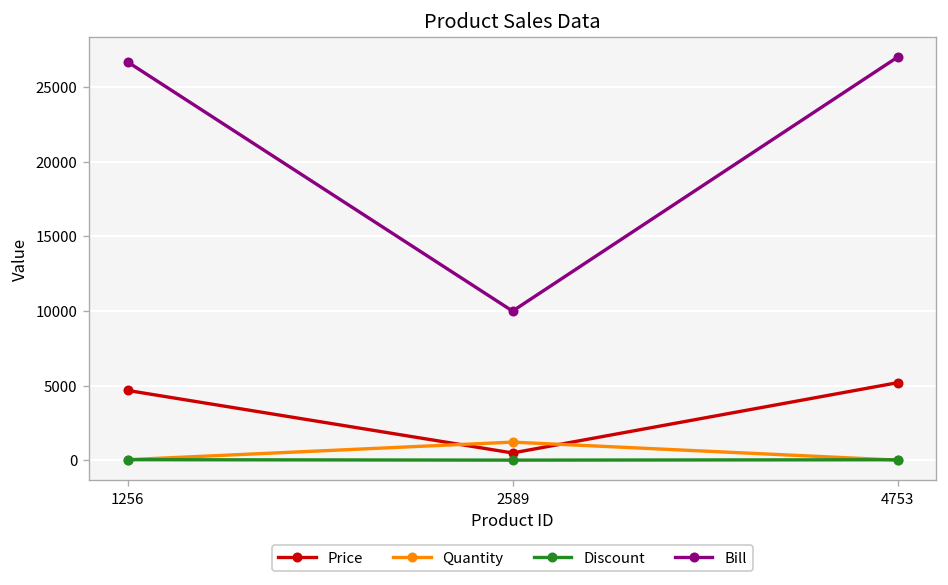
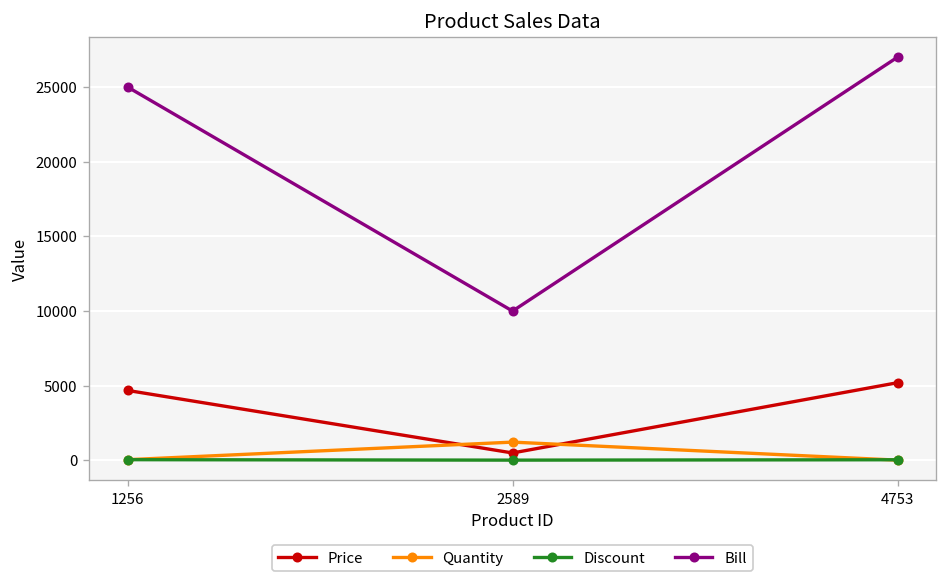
  {
    "Price": {
      "1256": 4700,
      "2589": 500,
      "4753": 5200
    },
    "Quantity": {
      "2589": 1200
    },
    "Discount": {
      "2589": 0
    },
    "Bill": {
-     "1256": 26700,
+     "1256": 25000,
      "2589": 10000,
      "4753": 27000
    }
  }
